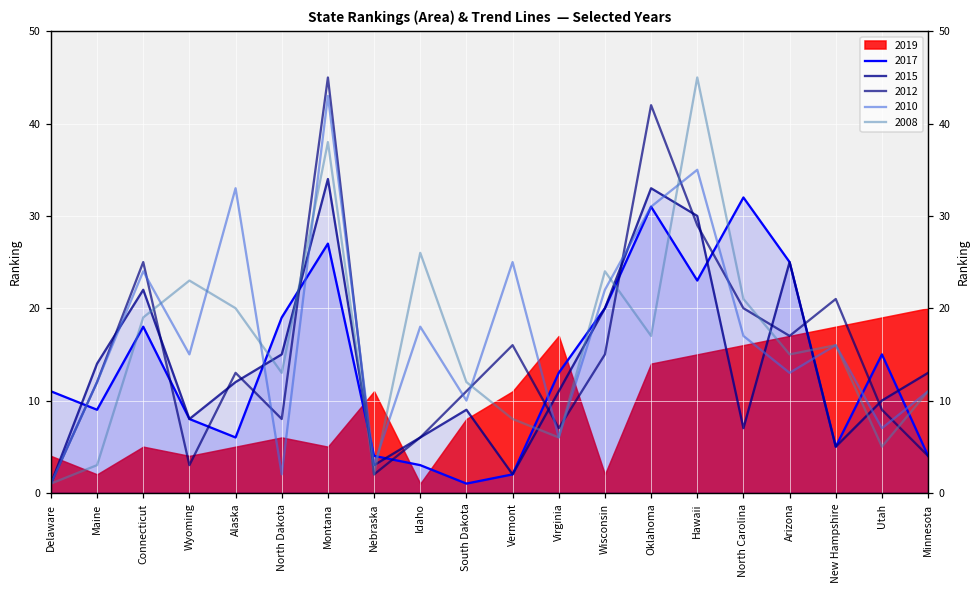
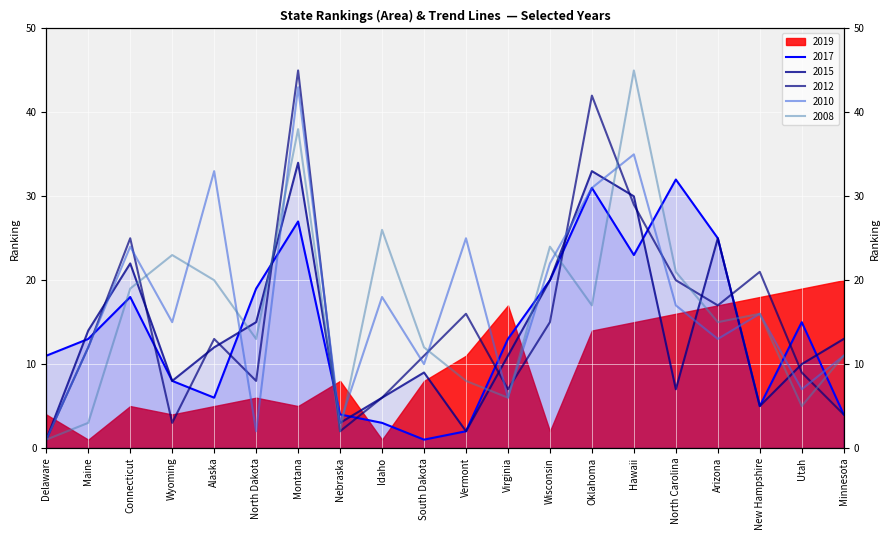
  {
    "2017": {
      "Delaware": 11,
-     "Maine": 9,
+     "Maine": 13,
      "Connecticut": 18,
      "Alaska": 6,
      "North Dakota": 19,
      "Montana": 27,
      "Nebraska": 4,
      "Idaho": 3,
      "South Dakota": 1,
      "Virginia": 13,
      "Hawaii": 23,
      "North Carolina": 32,
      "Utah": 15
    },
    "2019": {
      "Delaware": 4,
-     "Maine": 2,
+     "Maine": 1,
      "Connecticut": 5,
      "Wyoming": 4,
      "Alaska": 5,
      "North Dakota": 6,
      "Montana": 5,
-     "Nebraska": 11,
+     "Nebraska": 8,
      "Idaho": 1,
      "South Dakota": 8,
      "Vermont": 11,
      "Virginia": 17,
      "Wisconsin": 2,
      "Oklahoma": 14,
      "Hawaii": 15,
      "North Carolina": 16,
      "New Hampshire": 18,
      "Utah": 19,
      "Minnesota": 20
    }
  }
